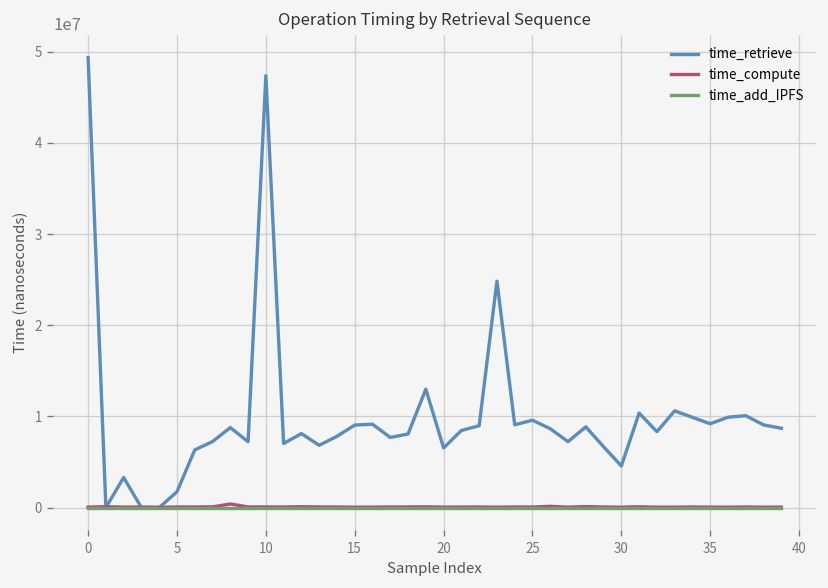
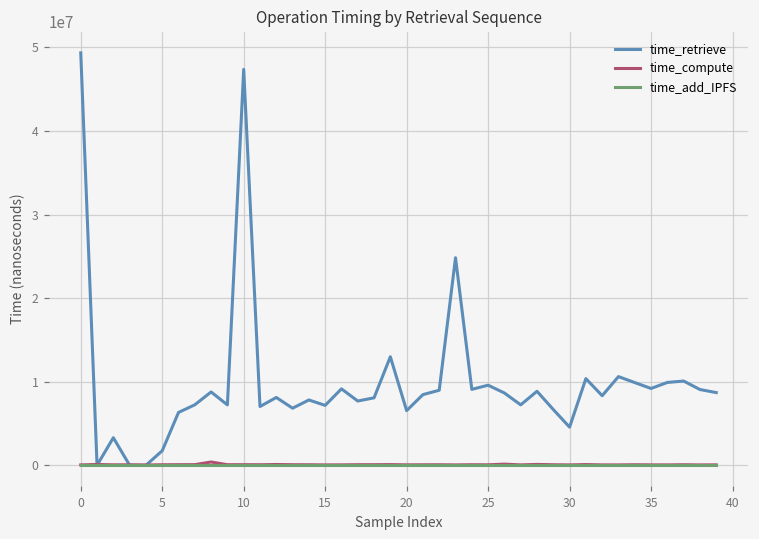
  {
    "time_retrieve": {
      "0": 49000000,
      "5": 2000000,
      "10": 47000000,
-     "15": 9000000,
+     "15": 7000000,
      "20": 7000000,
      "25": 10000000,
      "30": 5000000,
      "35": 9000000
    }
  }
